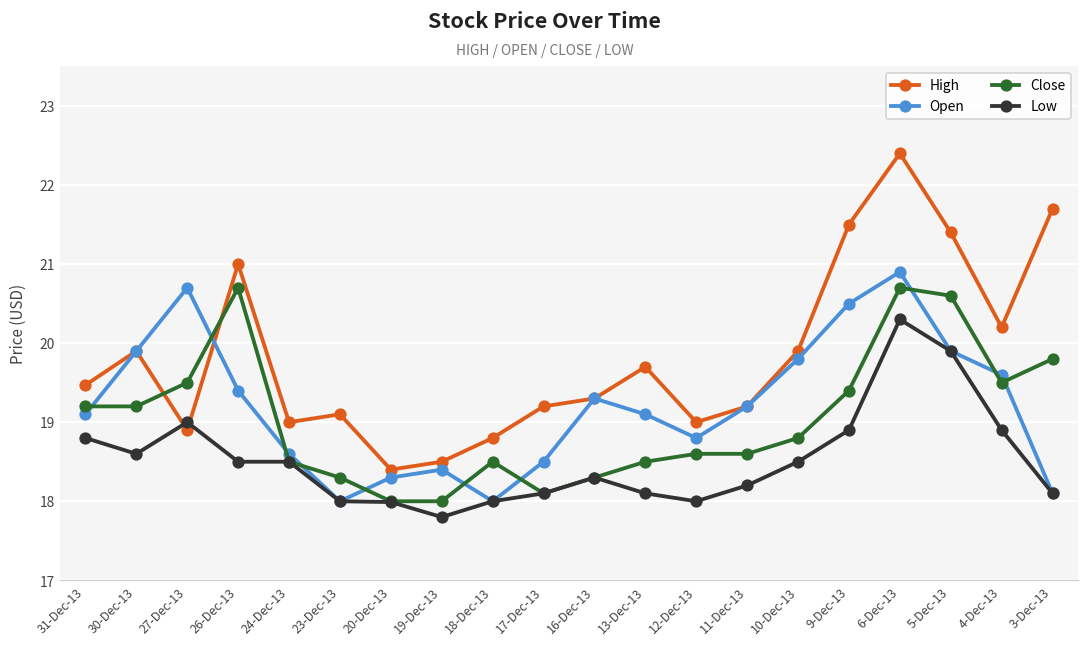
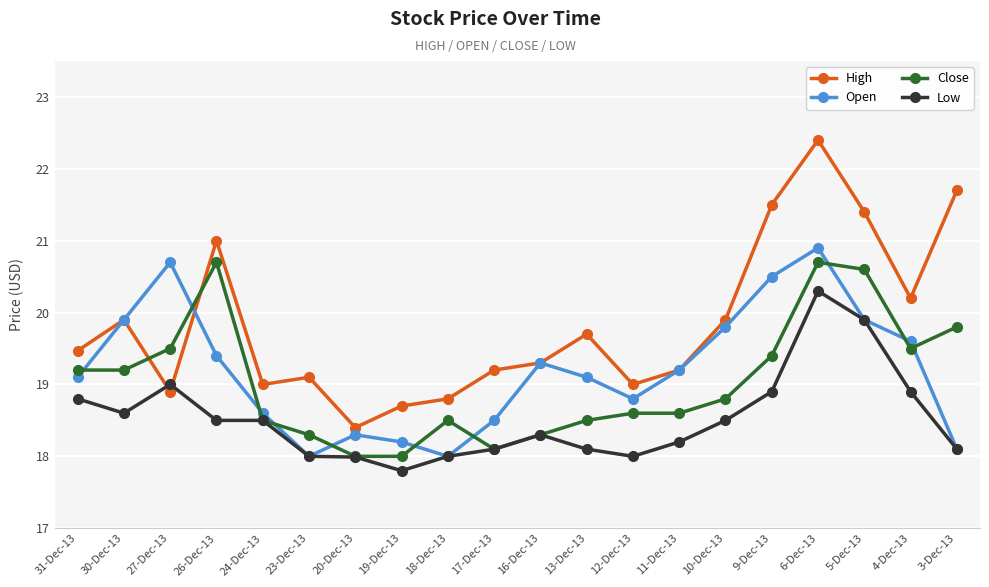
  {
    "High": {
      "31-Dec-13": 19.5,
      "27-Dec-13": 18.9,
      "26-Dec-13": 21.0,
      "24-Dec-13": 19.0,
      "23-Dec-13": 19.1,
      "20-Dec-13": 18.4,
-     "19-Dec-13": 18.5,
+     "19-Dec-13": 18.7,
      "18-Dec-13": 18.8,
      "17-Dec-13": 19.2,
      "13-Dec-13": 19.7,
      "12-Dec-13": 19.0,
      "10-Dec-13": 19.9,
      "9-Dec-13": 21.5,
      "6-Dec-13": 22.4,
      "5-Dec-13": 21.4,
      "4-Dec-13": 20.2,
      "3-Dec-13": 21.7
    },
    "Open": {
      "31-Dec-13": 19.1,
      "27-Dec-13": 20.7,
      "26-Dec-13": 19.4,
      "24-Dec-13": 18.6,
      "20-Dec-13": 18.3,
-     "19-Dec-13": 18.4,
+     "19-Dec-13": 18.2,
      "17-Dec-13": 18.5,
      "13-Dec-13": 19.1,
      "12-Dec-13": 18.8,
      "10-Dec-13": 19.8,
      "9-Dec-13": 20.5,
      "6-Dec-13": 20.9,
      "4-Dec-13": 19.6
    }
  }
